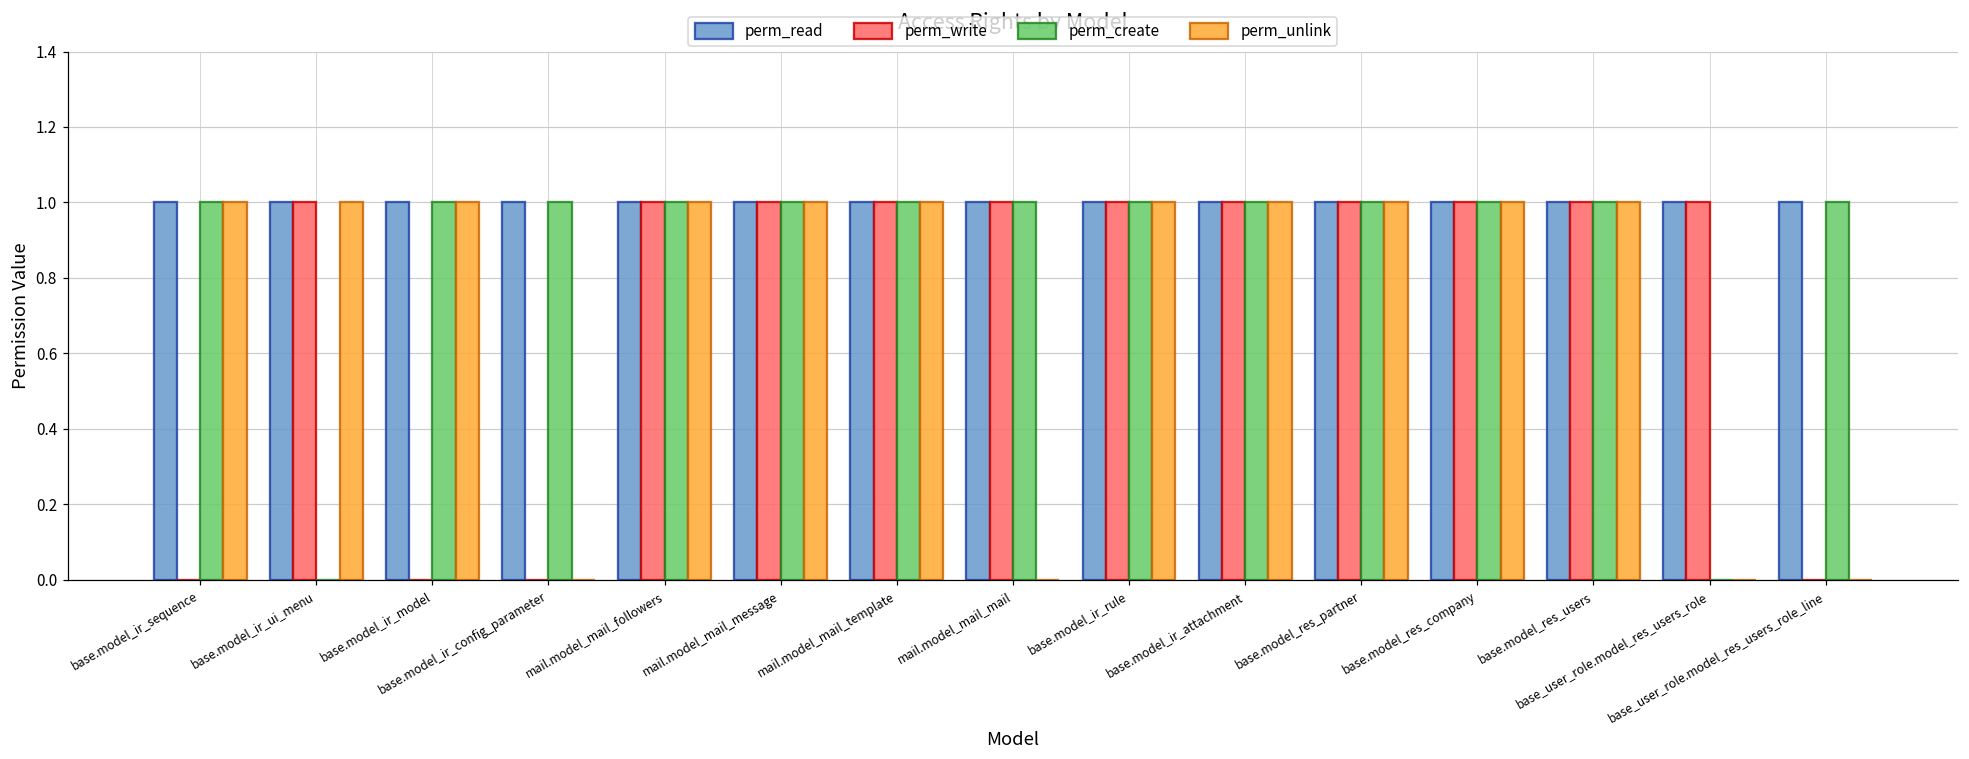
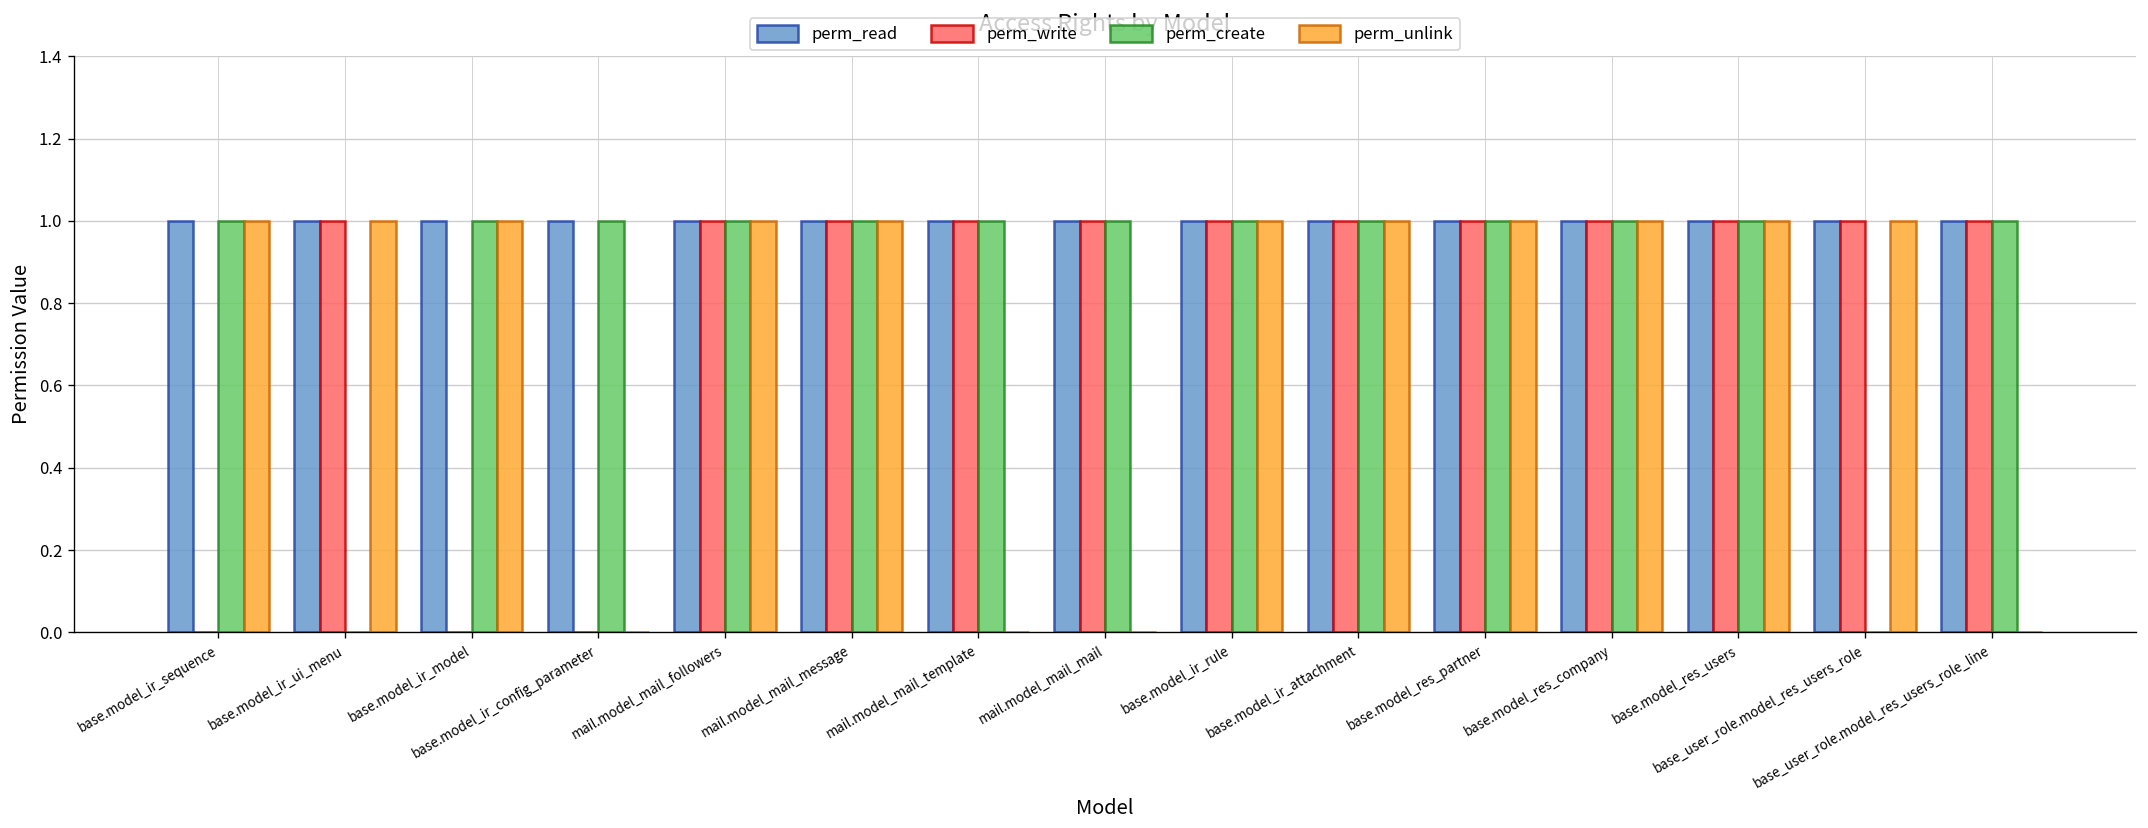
  {
    "perm_read": {
      "base.model_ir_sequence": 1,
      "base.model_ir_ui_menu": 1,
      "base.model_ir_model": 1,
      "base.model_ir_config_parameter": 1,
      "mail.model_mail_followers": 1,
      "mail.model_mail_message": 1,
      "mail.model_mail_template": 1,
      "mail.model_mail_mail": 1,
      "base.model_ir_rule": 1,
      "base.model_ir_attachment": 1,
      "base.model_res_partner": 1,
      "base.model_res_company": 1,
      "base.model_res_users": 1,
      "base_user_role.model_res_users_role": 1,
      "base_user_role.model_res_users_role_line": 1
    },
    "perm_write": {
      "base.model_ir_sequence": 0,
      "base.model_ir_ui_menu": 1,
      "base.model_ir_model": 0,
      "base.model_ir_config_parameter": 0,
      "mail.model_mail_followers": 1,
      "mail.model_mail_message": 1,
      "mail.model_mail_template": 1,
      "mail.model_mail_mail": 1,
      "base.model_ir_rule": 1,
      "base.model_ir_attachment": 1,
      "base.model_res_partner": 1,
      "base.model_res_company": 1,
      "base.model_res_users": 1,
      "base_user_role.model_res_users_role": 1,
-     "base_user_role.model_res_users_role_line": 0
+     "base_user_role.model_res_users_role_line": 1
    },
    "perm_create": {
      "base.model_ir_sequence": 1,
      "base.model_ir_ui_menu": 0,
      "base.model_ir_model": 1,
      "base.model_ir_config_parameter": 1,
      "mail.model_mail_followers": 1,
      "mail.model_mail_message": 1,
      "mail.model_mail_template": 1,
      "mail.model_mail_mail": 1,
      "base.model_ir_rule": 1,
      "base.model_ir_attachment": 1,
      "base.model_res_partner": 1,
      "base.model_res_company": 1,
      "base.model_res_users": 1,
      "base_user_role.model_res_users_role": 0,
      "base_user_role.model_res_users_role_line": 1
    },
    "perm_unlink": {
      "base.model_ir_sequence": 1,
      "base.model_ir_ui_menu": 1,
      "base.model_ir_model": 1,
      "base.model_ir_config_parameter": 0,
      "mail.model_mail_followers": 1,
      "mail.model_mail_message": 1,
-     "mail.model_mail_template": 1,
+     "mail.model_mail_template": 0,
      "mail.model_mail_mail": 0,
      "base.model_ir_rule": 1,
      "base.model_ir_attachment": 1,
      "base.model_res_partner": 1,
      "base.model_res_company": 1,
      "base.model_res_users": 1,
-     "base_user_role.model_res_users_role": 0,
+     "base_user_role.model_res_users_role": 1,
      "base_user_role.model_res_users_role_line": 0
    }
  }
